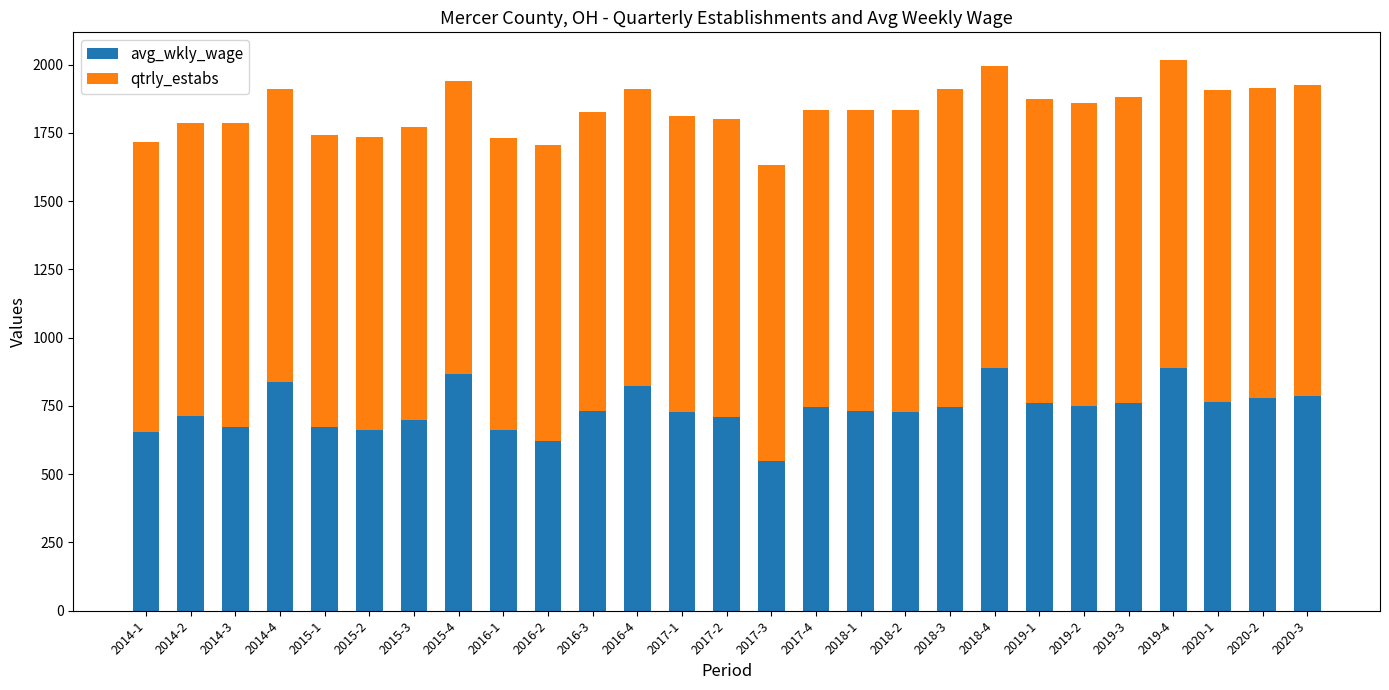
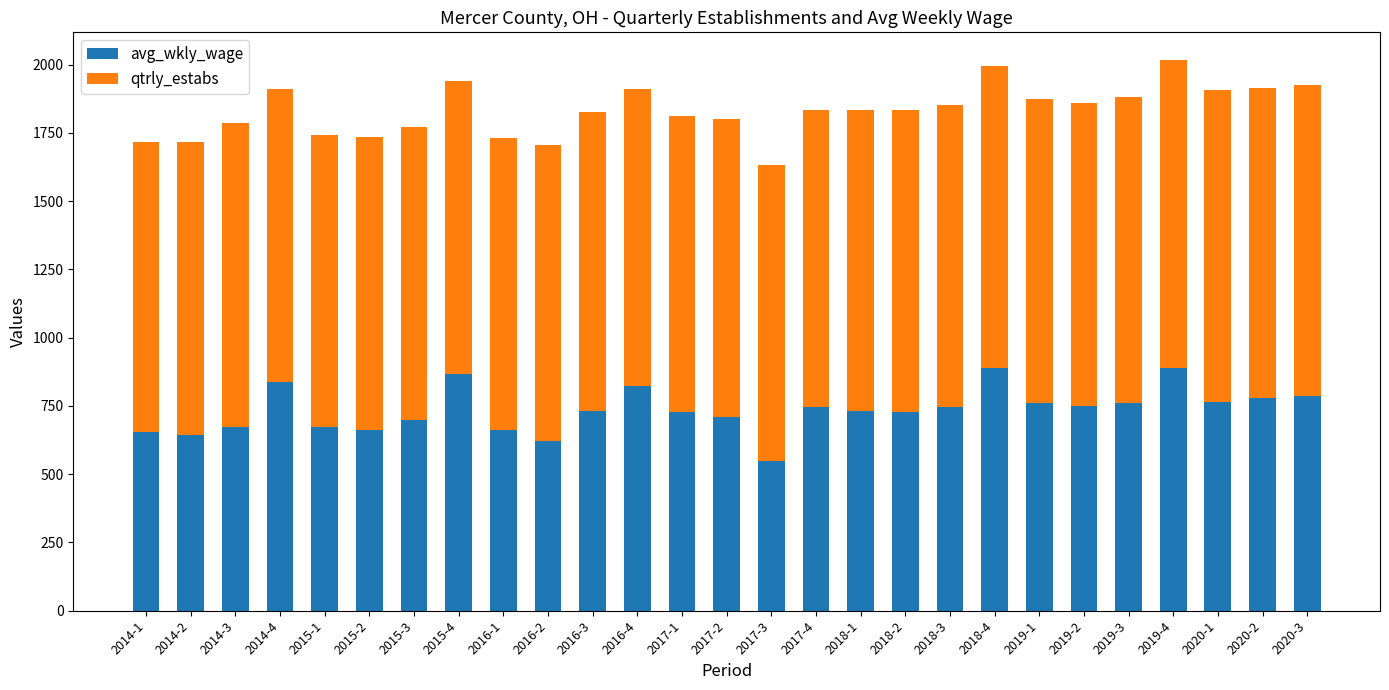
  {
    "avg_wkly_wage": {
      "2014-1": 650,
-     "2014-2": 710,
+     "2014-2": 650,
      "2014-3": 670,
      "2014-4": 840,
      "2015-1": 670,
      "2015-2": 660,
      "2015-3": 700,
      "2015-4": 870,
      "2016-1": 660,
      "2016-2": 620,
      "2016-3": 730,
      "2016-4": 820,
      "2017-1": 730,
      "2017-2": 710,
      "2017-3": 550,
      "2017-4": 750,
      "2018-1": 730,
      "2018-2": 730,
      "2018-3": 750,
      "2018-4": 890,
      "2019-1": 760,
      "2019-2": 750,
      "2019-3": 760,
      "2019-4": 890,
      "2020-1": 770,
      "2020-2": 780,
      "2020-3": 790
    },
    "qtrly_estabs": {
      "2014-1": 1060,
      "2014-2": 1070,
      "2014-3": 1110,
      "2014-4": 1070,
      "2015-1": 1070,
      "2015-2": 1070,
      "2015-3": 1070,
      "2015-4": 1070,
      "2016-1": 1070,
      "2016-2": 1080,
      "2016-3": 1090,
      "2016-4": 1090,
      "2017-1": 1080,
      "2017-2": 1090,
      "2017-3": 1090,
      "2017-4": 1090,
      "2018-1": 1100,
      "2018-2": 1110,
-     "2018-3": 1170,
+     "2018-3": 1110,
      "2018-4": 1110,
      "2019-1": 1110,
      "2019-2": 1110,
      "2019-3": 1120,
      "2019-4": 1130,
      "2020-1": 1140,
      "2020-2": 1140,
      "2020-3": 1140
    }
  }
